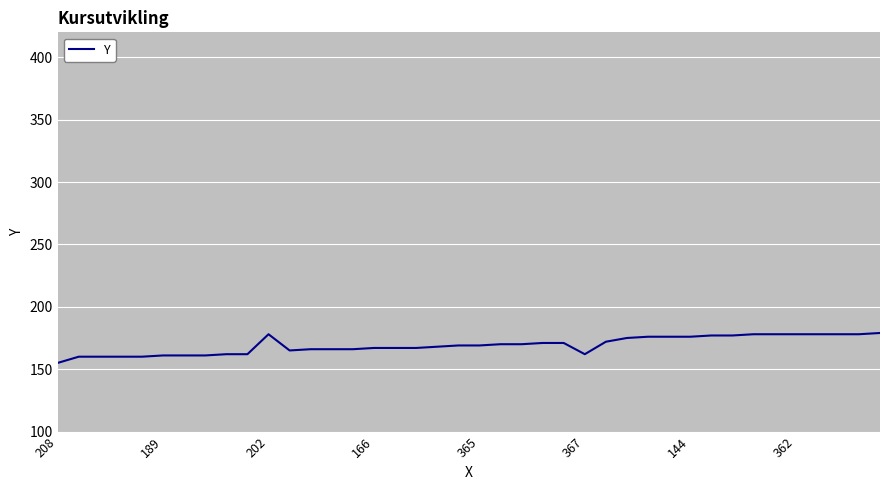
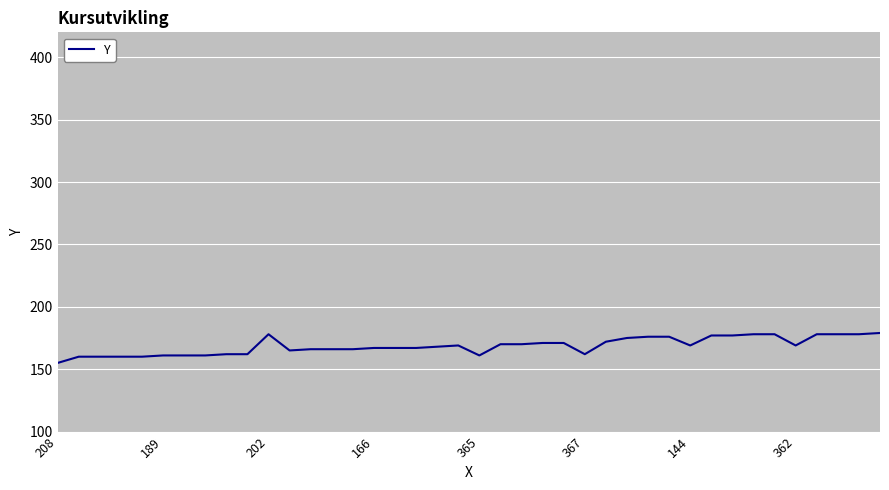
  {
    "208": 155,
    "189": 161,
    "202": 178,
    "166": 167,
-   "365": 169,
+   "365": 161,
    "367": 162,
-   "144": 176,
-   "362": 178
+   "144": 169,
+   "362": 169
  }
